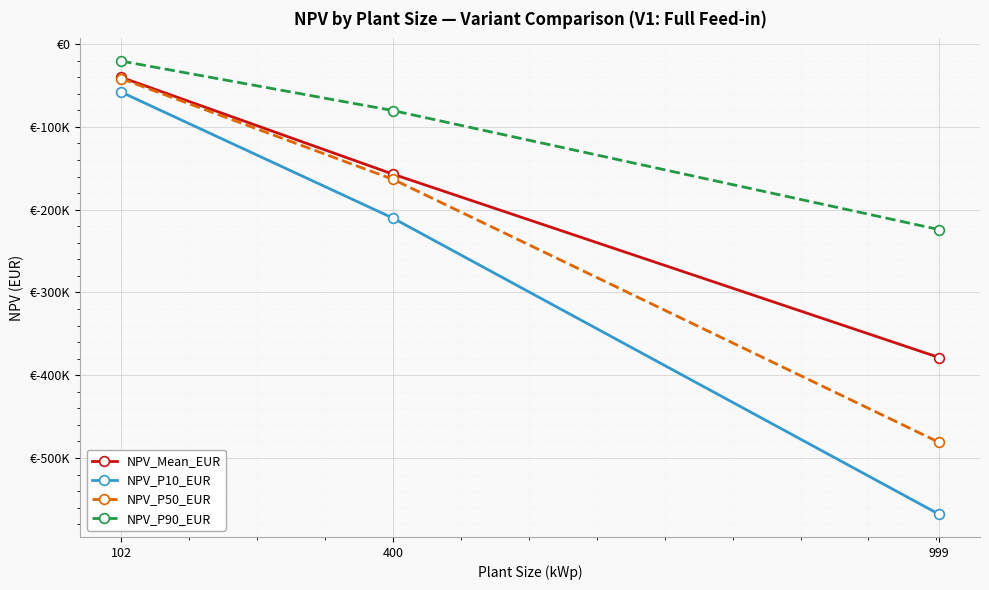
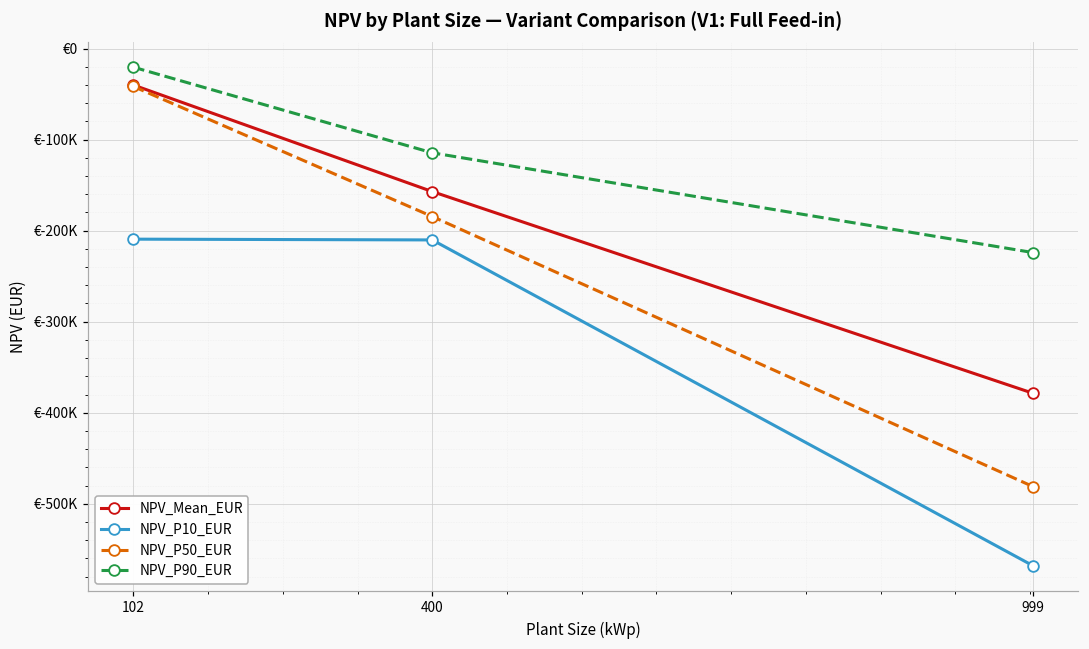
  {
    "NPV_Mean_EUR": {
      "400": "€-160000",
      "999": "€-380000"
    },
    "NPV_P10_EUR": {
-     "102": "€-60000",
+     "102": "€-210000",
      "400": "€-210000",
      "999": "€-570000"
    },
    "NPV_P50_EUR": {
-     "400": "€-160000",
+     "400": "€-180000",
      "999": "€-480000"
    },
    "NPV_P90_EUR": {
      "102": "€-20000",
-     "400": "€-80000",
+     "400": "€-110000",
      "999": "€-220000"
    }
  }
